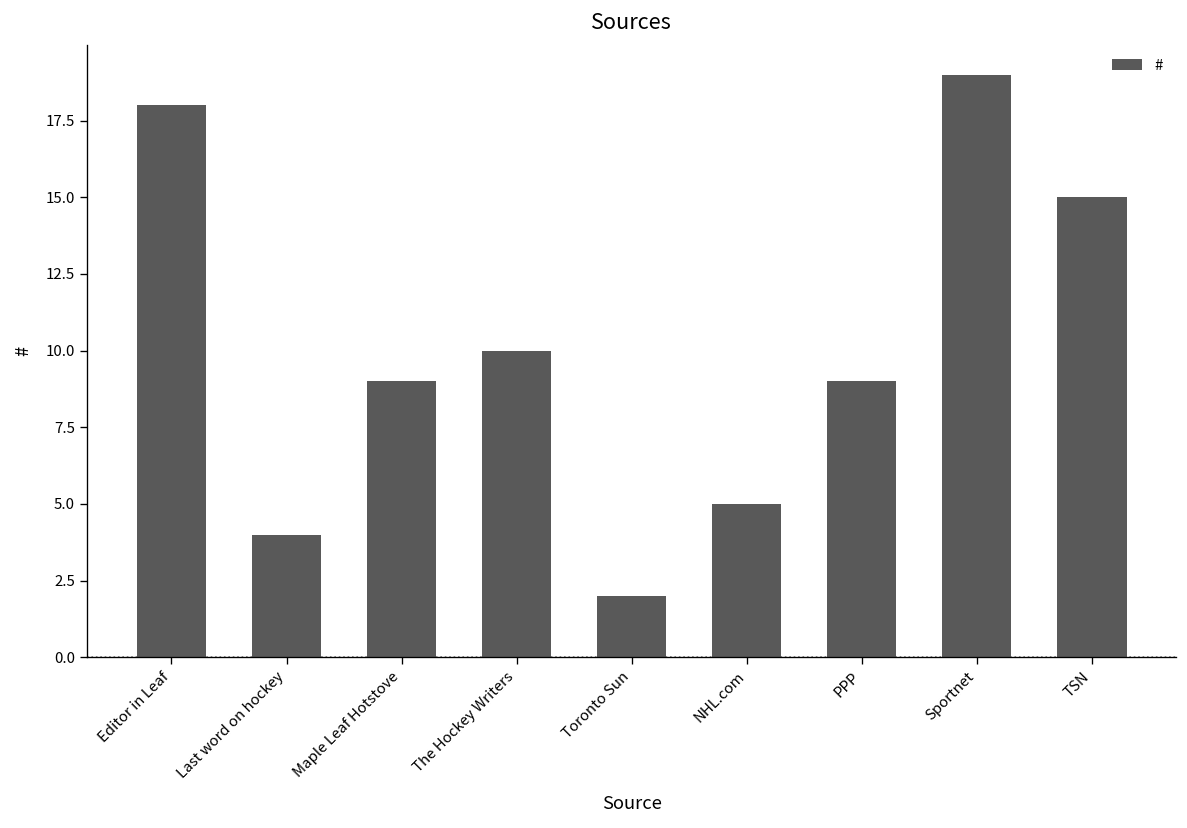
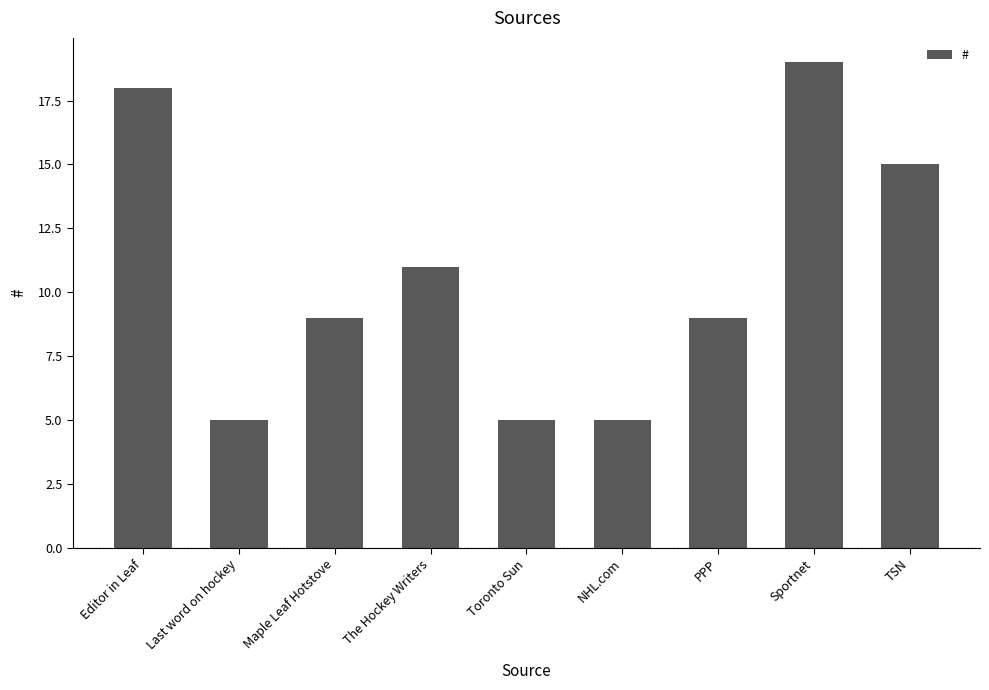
  {
    "Editor in Leaf": 18,
-   "Last word on hockey": 4,
+   "Last word on hockey": 5,
    "Maple Leaf Hotstove": 9,
-   "The Hockey Writers": 10,
-   "Toronto Sun": 2,
+   "The Hockey Writers": 11,
+   "Toronto Sun": 5,
    "NHL.com": 5,
    "PPP": 9,
    "Sportnet": 19,
    "TSN": 15
  }
